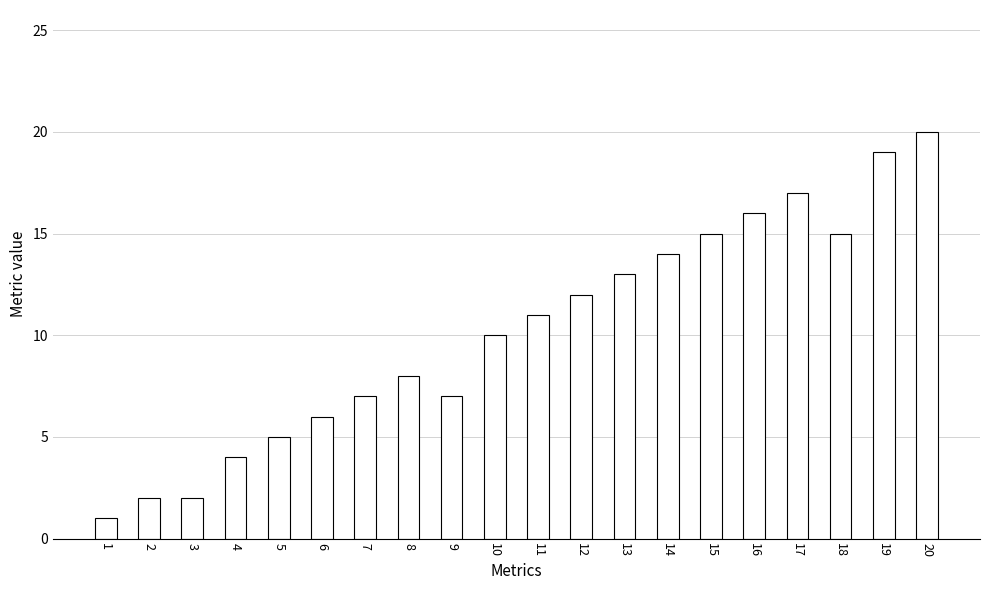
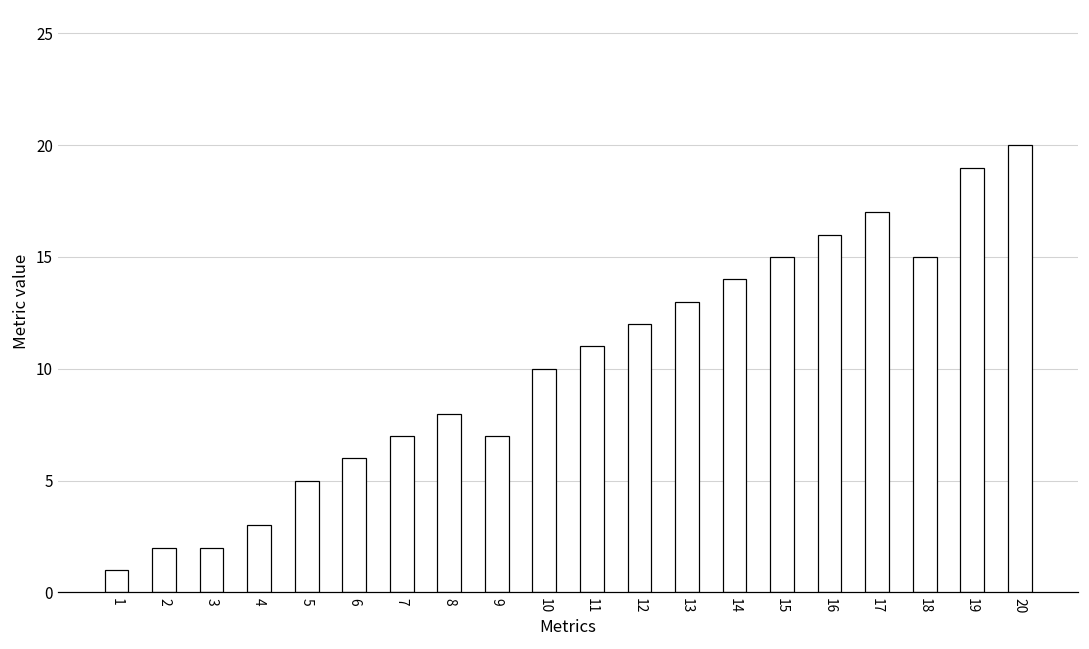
  {
    "1": 1,
    "2": 2,
    "3": 2,
-   "4": 4,
+   "4": 3,
    "5": 5,
    "6": 6,
    "7": 7,
    "8": 8,
    "9": 7,
    "10": 10,
    "11": 11,
    "12": 12,
    "13": 13,
    "14": 14,
    "15": 15,
    "16": 16,
    "17": 17,
    "18": 15,
    "19": 19,
    "20": 20
  }
